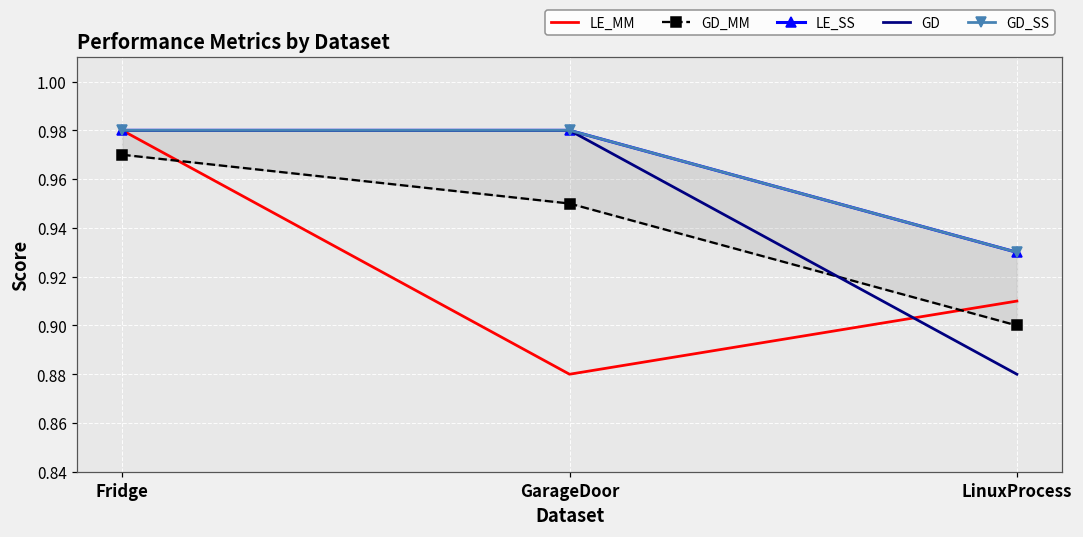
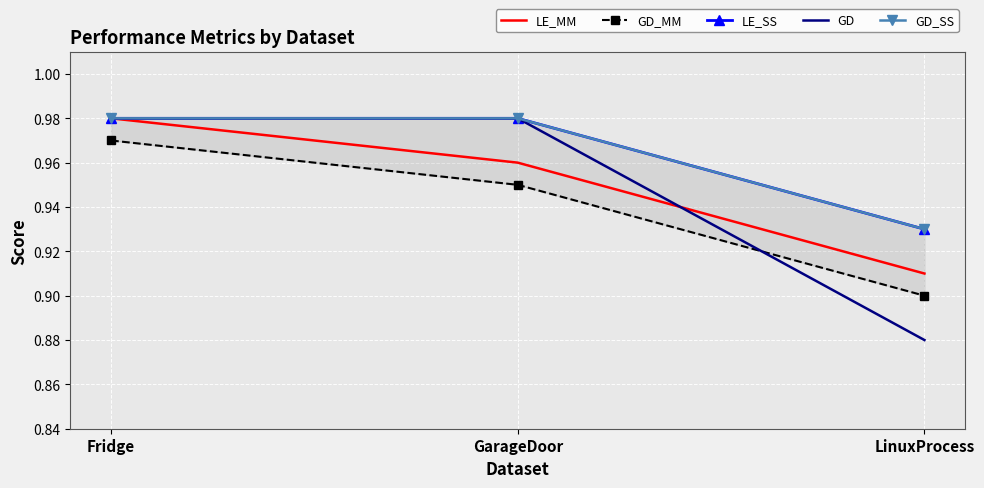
  {
    "LE_MM": {
-     "GarageDoor": 0.88,
+     "GarageDoor": 0.96,
      "LinuxProcess": 0.91
    },
    "GD_MM": {
      "Fridge": 0.97,
      "GarageDoor": 0.95,
      "LinuxProcess": 0.90
    },
    "GD_SS": {
      "LinuxProcess": 0.93
    },
    "GD": {
      "LinuxProcess": 0.88
    }
  }
